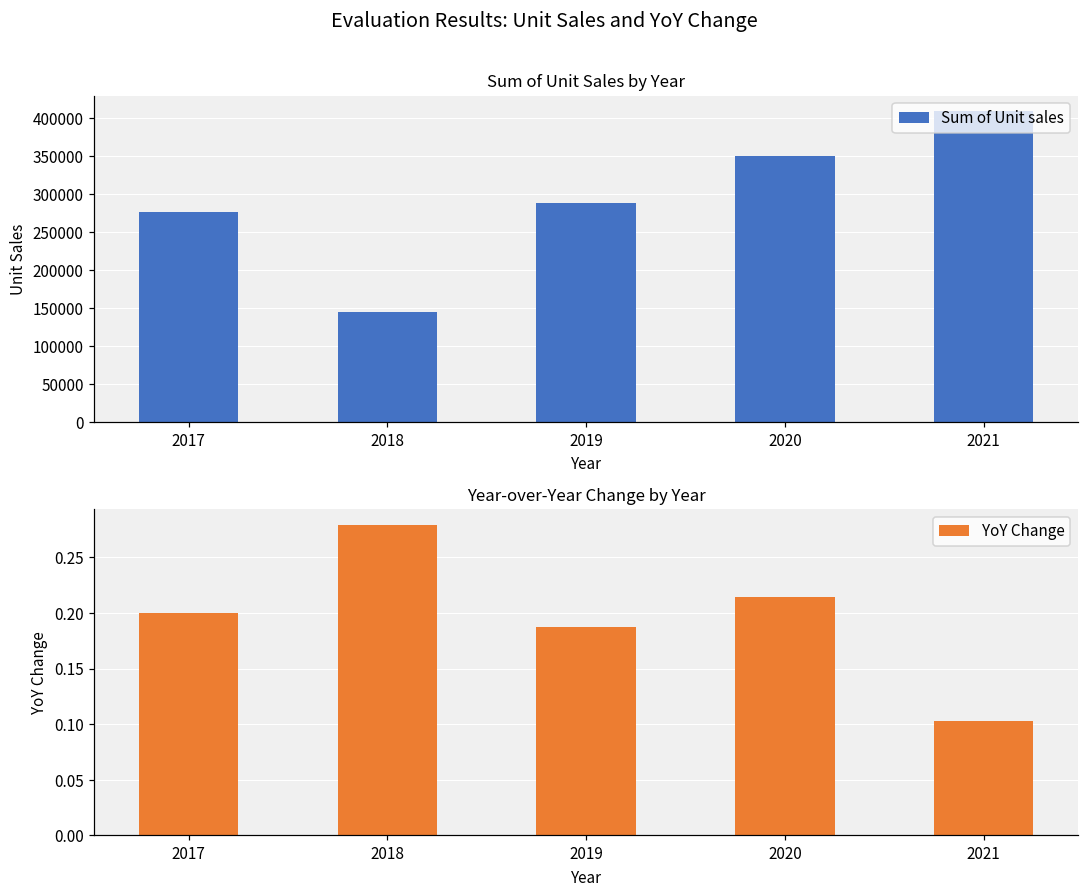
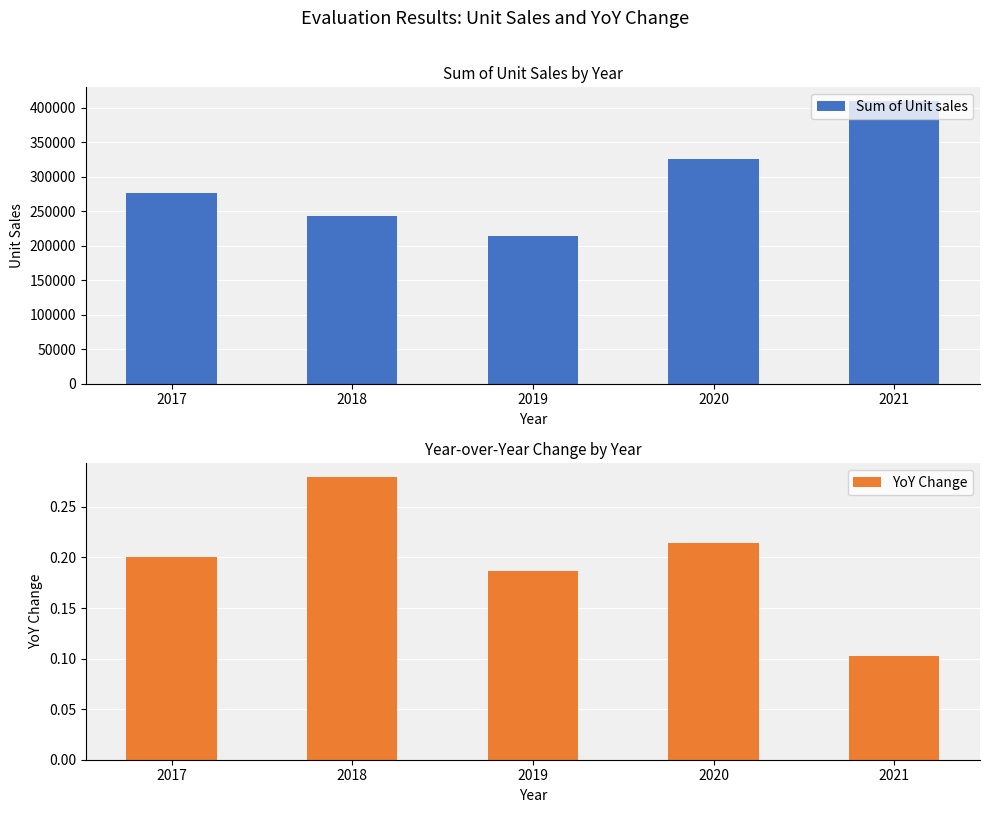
  {
    "Sum of Unit Sales by Year": {
      "2017": 280000,
-     "2018": 150000,
-     "2019": 290000,
-     "2020": 350000
+     "2018": 240000,
+     "2019": 210000,
+     "2020": 330000
    },
    "Year-over-Year Change by Year": {
      "2017": 0.200,
      "2018": 0.279,
      "2019": 0.187,
      "2020": 0.214,
      "2021": 0.102
    }
  }
